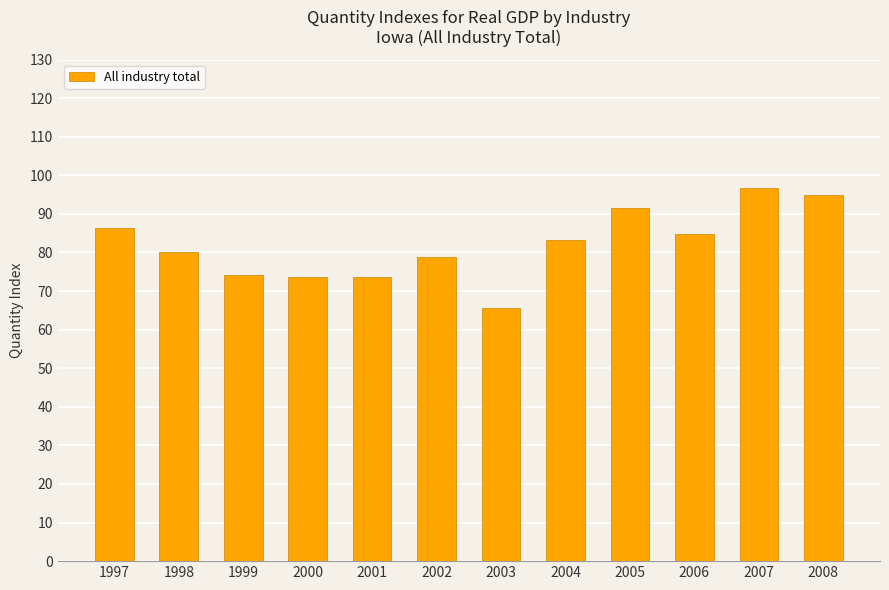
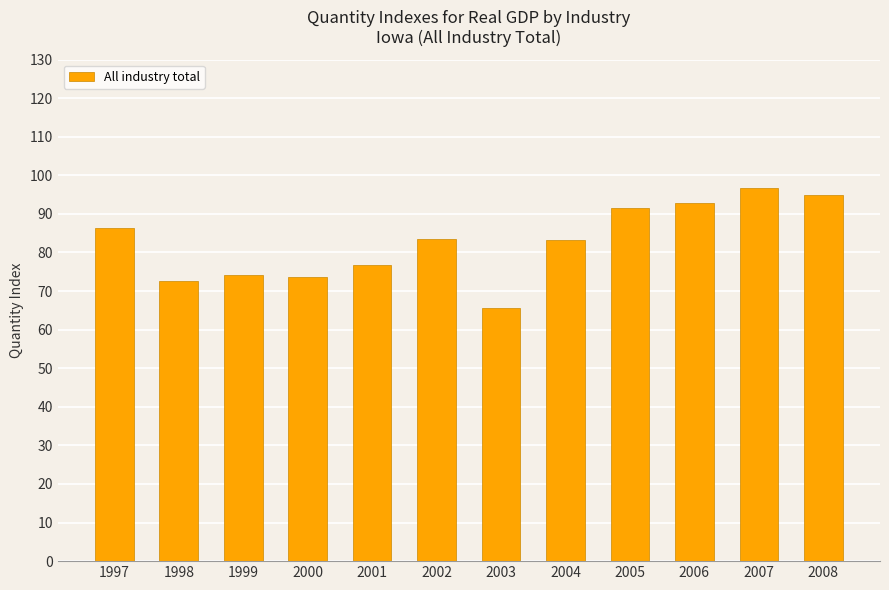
  {
    "1997": 86,
-   "1998": 80,
+   "1998": 73,
    "1999": 74,
    "2000": 74,
-   "2001": 74,
-   "2002": 79,
+   "2001": 77,
+   "2002": 84,
    "2003": 66,
    "2004": 83,
    "2005": 91,
-   "2006": 85,
+   "2006": 93,
    "2007": 97,
    "2008": 95
  }
